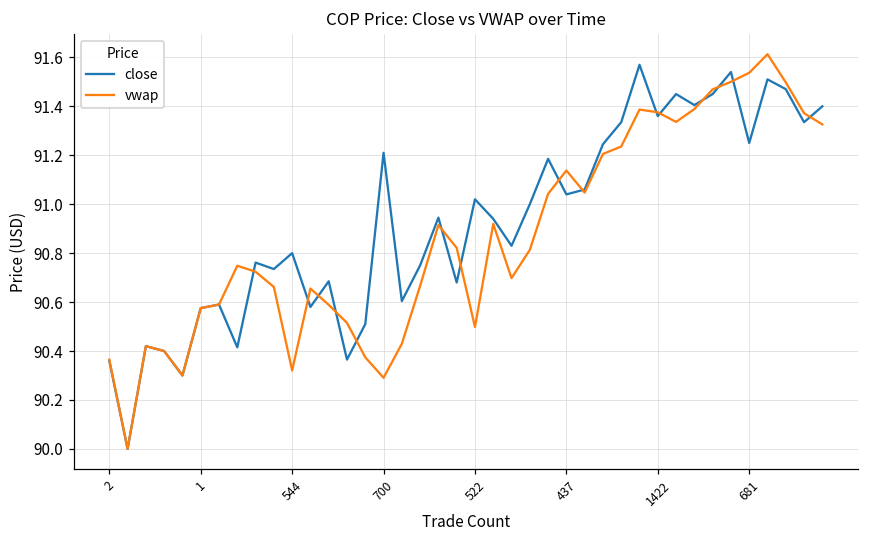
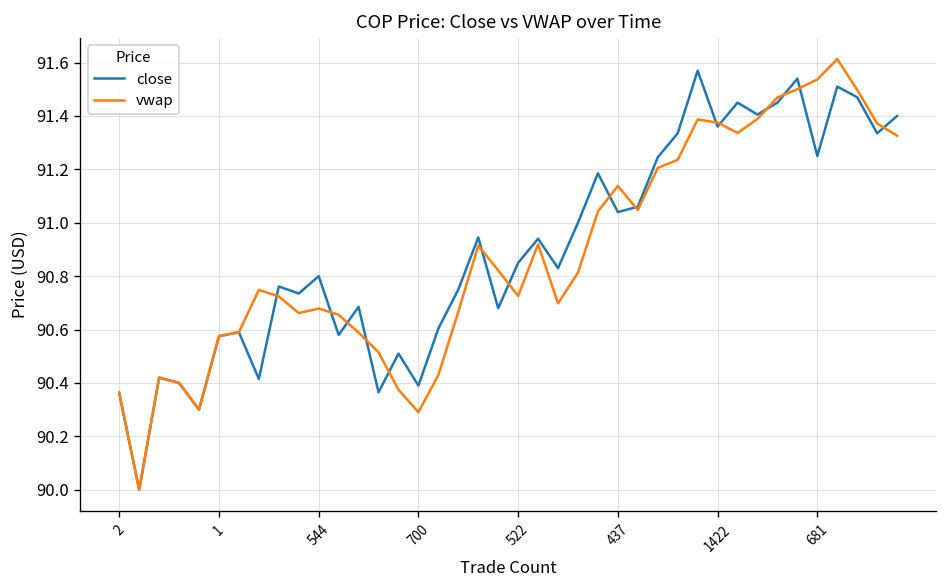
  {
    "close": {
      "544": 90.80,
-     "700": 91.21,
-     "522": 91.02,
+     "700": 90.39,
+     "522": 90.85,
      "437": 91.04,
      "1422": 91.36,
      "681": 91.25
    },
    "vwap": {
-     "544": 90.32,
+     "544": 90.68,
      "700": 90.29,
-     "522": 90.50,
+     "522": 90.73,
      "437": 91.14,
      "1422": 91.38,
      "681": 91.54
    }
  }
